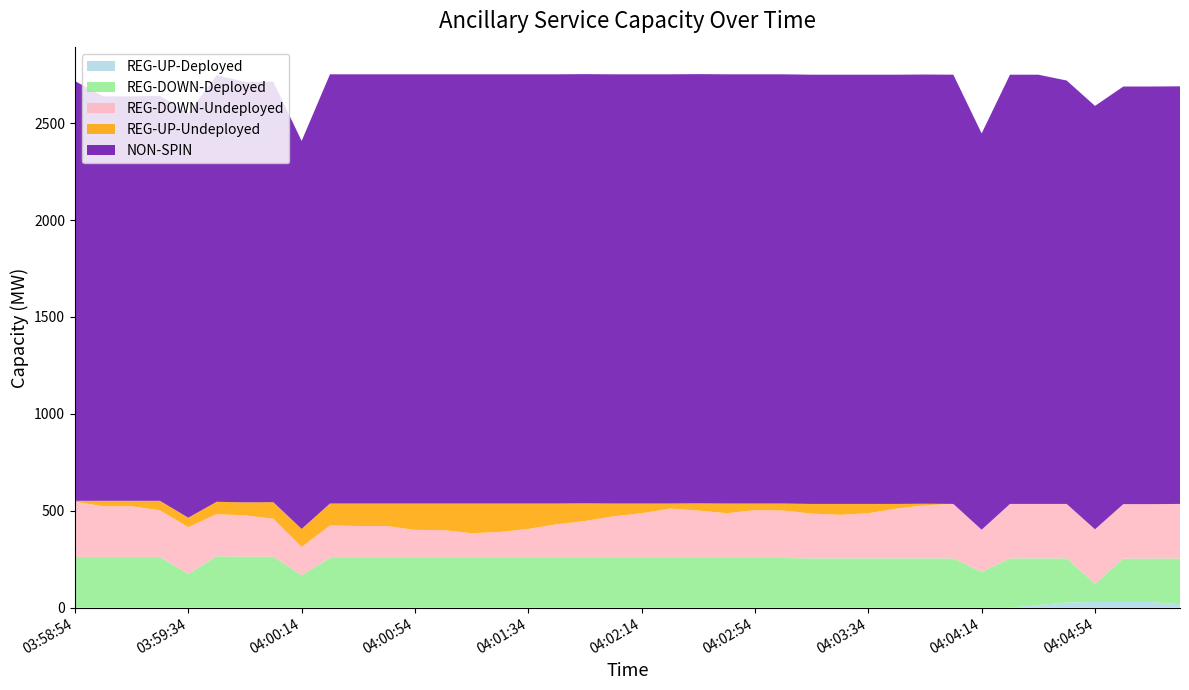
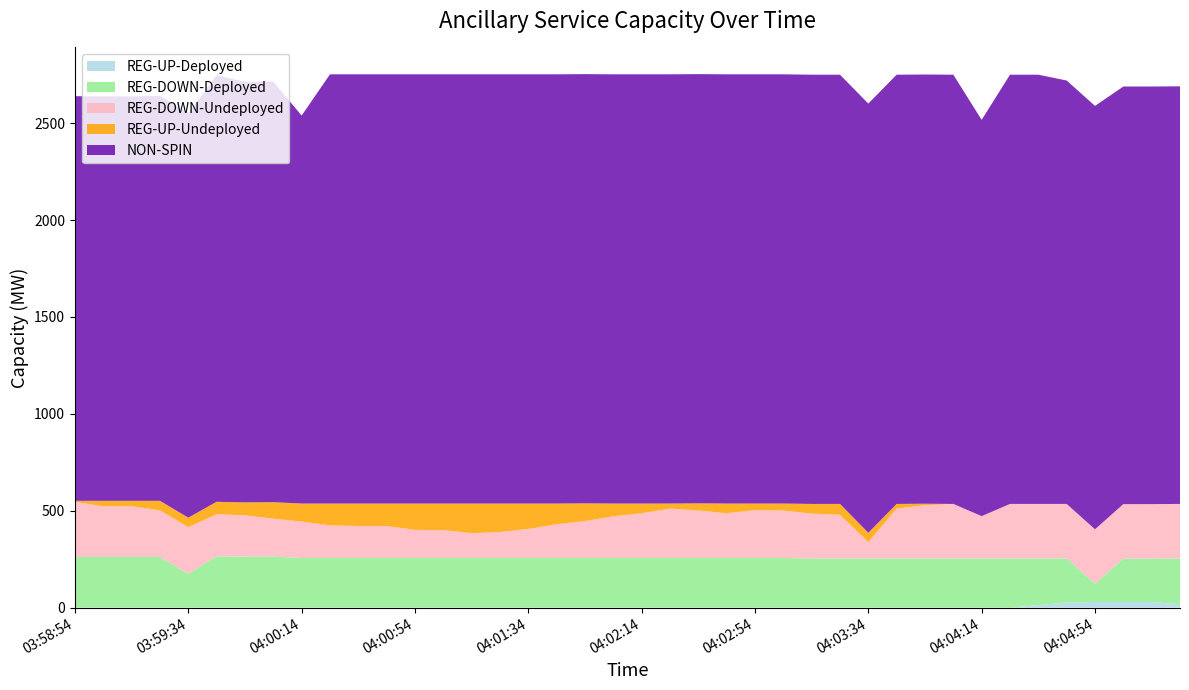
  {
    "REG-UP-Deployed": {
      "03:58:54": 0,
      "03:59:34": 0,
      "04:00:14": 0,
      "04:00:54": 0,
      "04:01:34": 0,
      "04:02:14": 0,
      "04:02:54": 0,
      "04:03:34": 0,
      "04:04:14": 0,
      "04:04:54": 30
    },
    "REG-DOWN-Deployed": {
      "03:58:54": 260,
      "03:59:34": 170,
-     "04:00:14": 170,
+     "04:00:14": 260,
      "04:00:54": 260,
      "04:01:34": 260,
      "04:02:14": 260,
      "04:02:54": 260,
      "04:03:34": 250,
-     "04:04:14": 180,
+     "04:04:14": 250,
      "04:04:54": 90
    },
    "REG-DOWN-Undeployed": {
      "03:59:34": 240,
-     "04:00:14": 150,
+     "04:00:14": 190,
      "04:00:54": 150,
      "04:01:34": 150,
      "04:02:14": 230,
      "04:02:54": 250,
-     "04:03:34": 230
+     "04:03:34": 80
    },
    "REG-UP-Undeployed": {
      "03:59:34": 50,
      "04:00:14": 90,
      "04:00:54": 140,
      "04:01:34": 130,
      "04:02:14": 50,
      "04:02:54": 30,
      "04:03:34": 50
    },
    "NON-SPIN": {
-     "03:58:54": 2170,
+     "03:58:54": 2090,
      "04:00:14": 2000,
      "04:00:54": 2220,
      "04:01:34": 2220,
      "04:02:14": 2220,
      "04:02:54": 2220,
      "04:03:34": 2220,
      "04:04:14": 2050,
      "04:04:54": 2190
    }
  }
